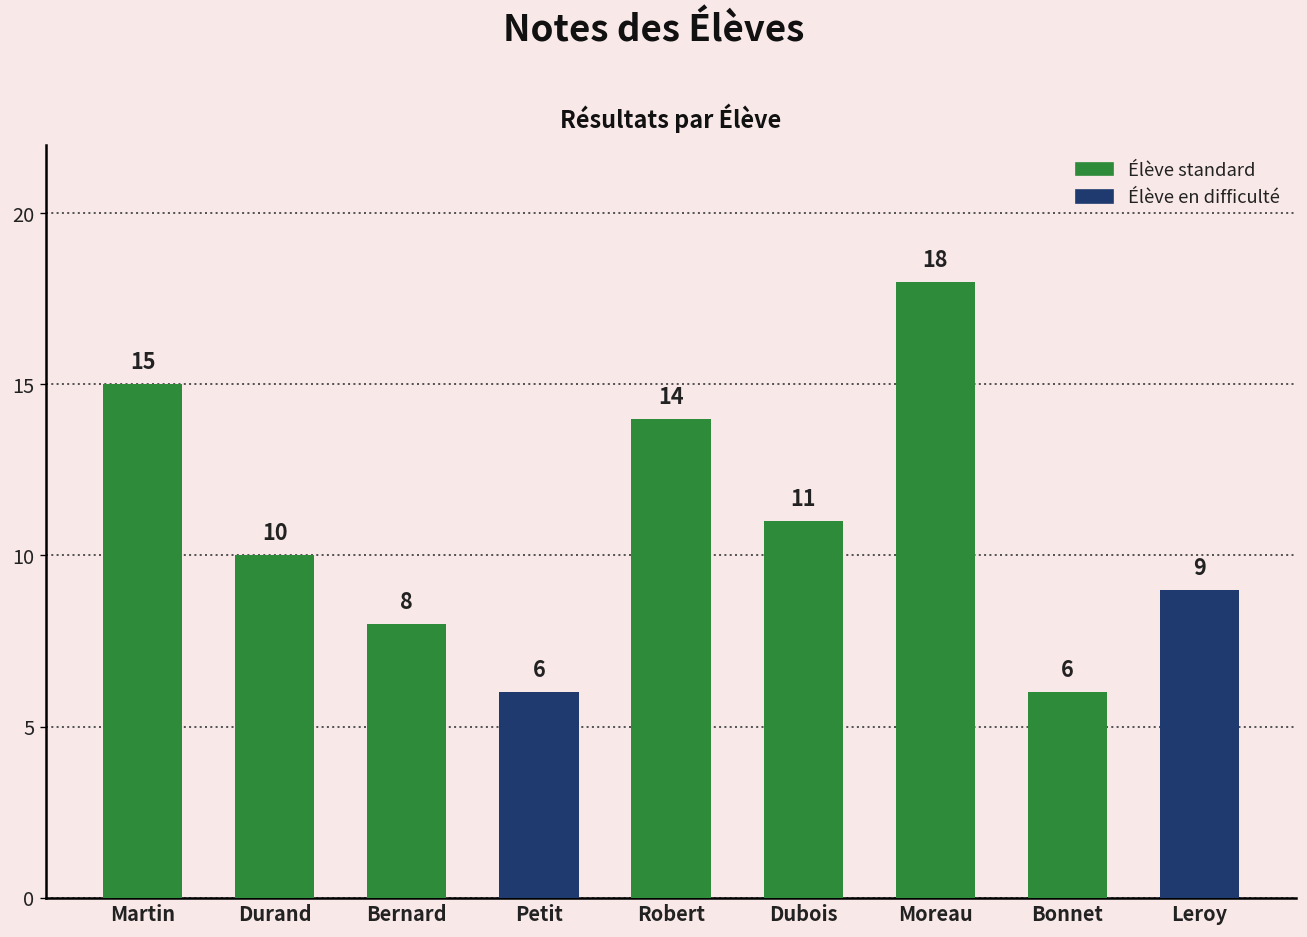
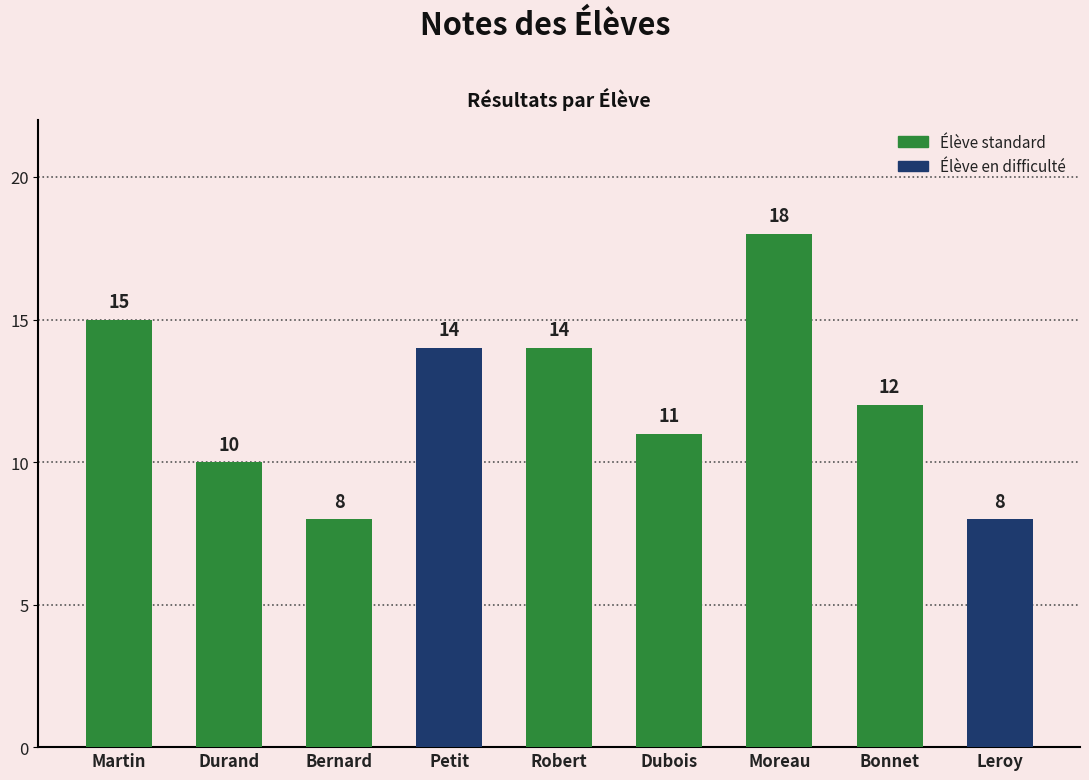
  {
    "Martin": 15,
    "Durand": 10,
    "Bernard": 8,
-   "Petit": 6,
+   "Petit": 14,
    "Robert": 14,
    "Dubois": 11,
    "Moreau": 18,
-   "Bonnet": 6,
-   "Leroy": 9
+   "Bonnet": 12,
+   "Leroy": 8
  }
